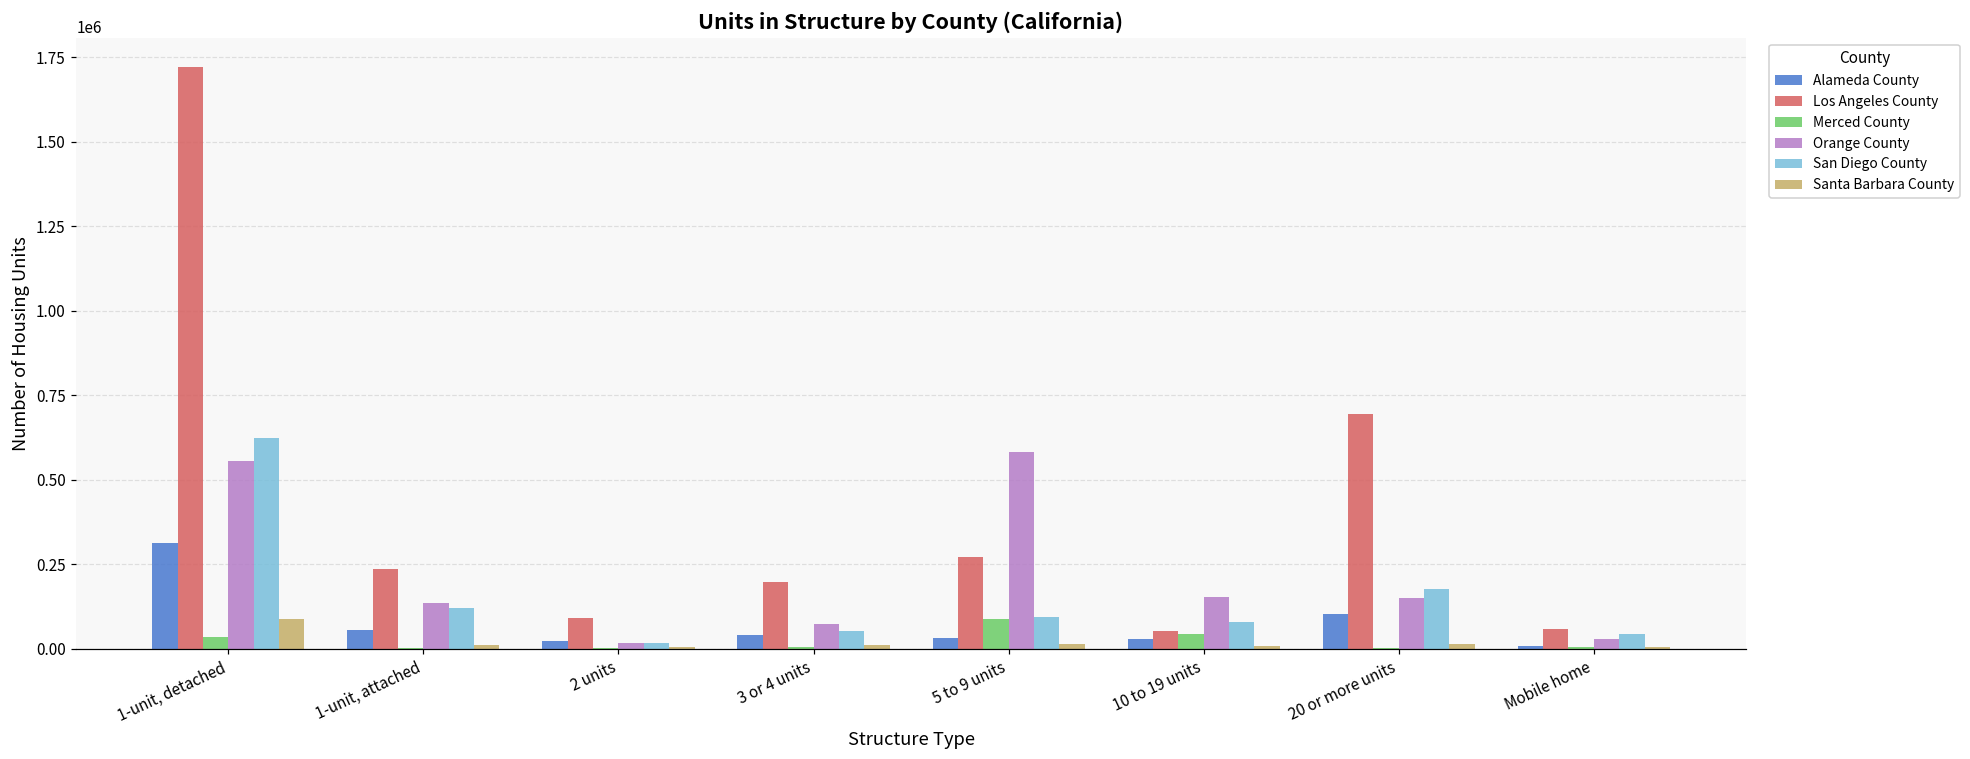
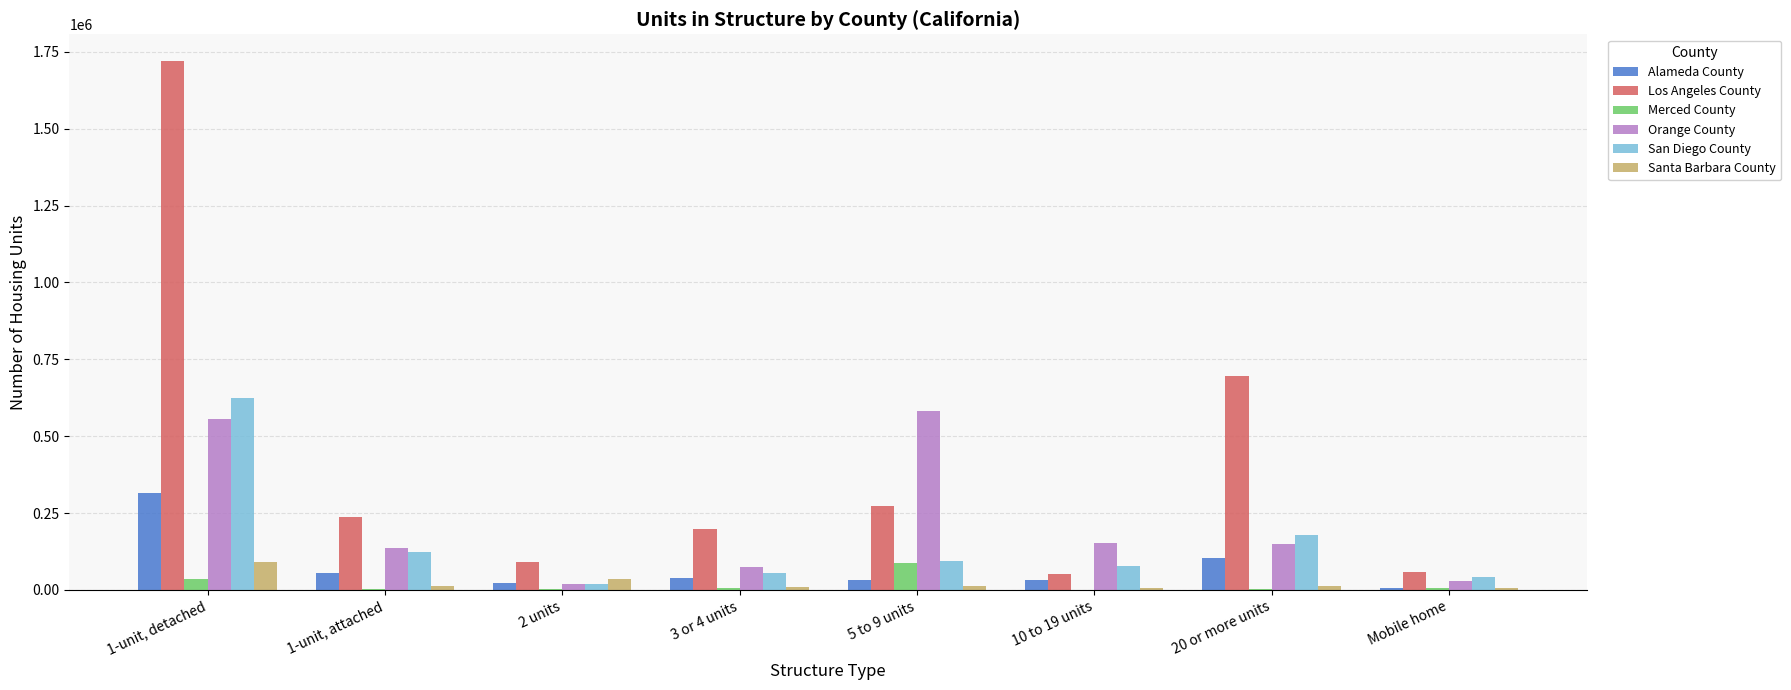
  {
    "Alameda County": {
      "1-unit, detached": 310000,
      "1-unit, attached": 50000,
      "2 units": 20000,
      "3 or 4 units": 40000,
      "5 to 9 units": 30000,
      "10 to 19 units": 30000,
      "20 or more units": 100000
    },
    "Los Angeles County": {
      "1-unit, detached": 1720000,
      "1-unit, attached": 240000,
      "2 units": 90000,
      "3 or 4 units": 200000,
      "5 to 9 units": 270000,
      "10 to 19 units": 50000,
      "20 or more units": 690000,
      "Mobile home": 60000
    },
    "Merced County": {
      "1-unit, detached": 30000,
      "5 to 9 units": 90000,
-     "10 to 19 units": 40000
+     "10 to 19 units": 0
    },
    "Orange County": {
      "1-unit, detached": 560000,
      "1-unit, attached": 130000,
      "2 units": 20000,
      "3 or 4 units": 70000,
      "5 to 9 units": 580000,
      "10 to 19 units": 150000,
      "20 or more units": 150000,
      "Mobile home": 30000
    },
    "San Diego County": {
      "1-unit, detached": 620000,
      "1-unit, attached": 120000,
      "2 units": 20000,
      "3 or 4 units": 50000,
      "5 to 9 units": 90000,
      "10 to 19 units": 80000,
      "20 or more units": 180000,
      "Mobile home": 40000
    },
    "Santa Barbara County": {
      "1-unit, detached": 90000,
      "1-unit, attached": 10000,
-     "2 units": 0,
+     "2 units": 40000,
      "3 or 4 units": 10000,
      "5 to 9 units": 10000,
      "20 or more units": 10000
    }
  }
